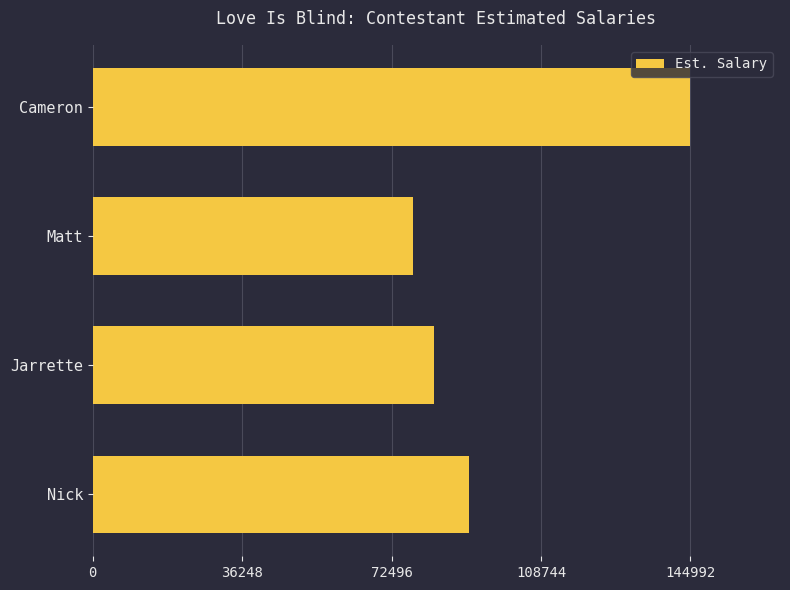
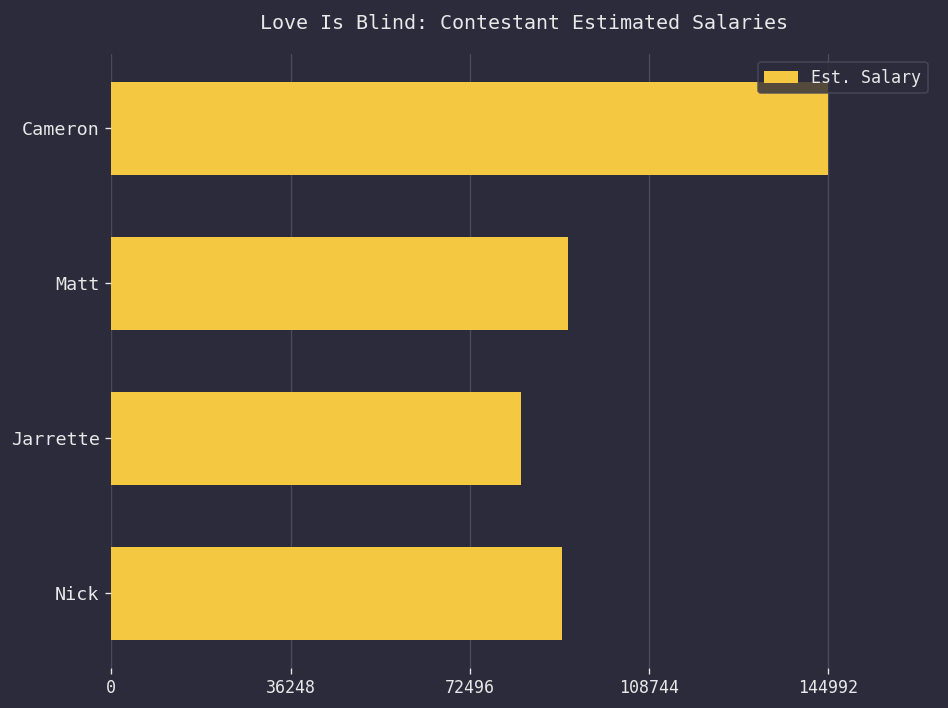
  {
    "Cameron": 145000,
-   "Matt": 78000,
+   "Matt": 92000,
    "Jarrette": 83000,
    "Nick": 91000
  }
